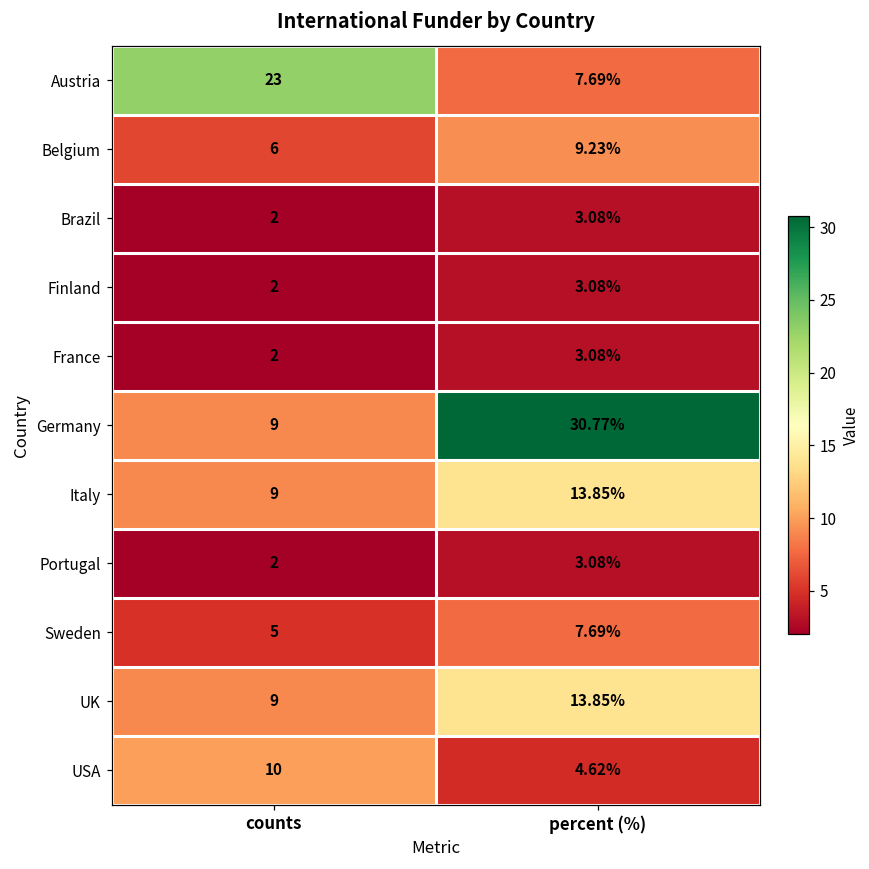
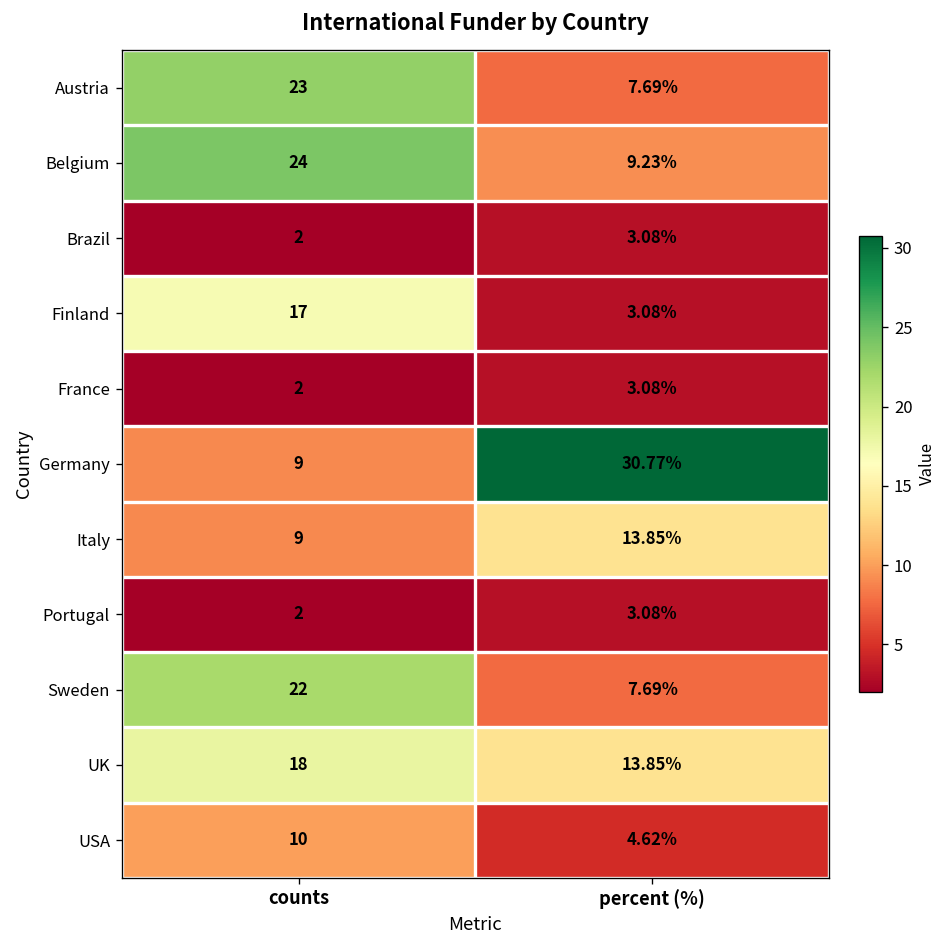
  {
    "Austria": {
      "counts": "23",
      "percent (%)": "7.69%"
    },
    "Belgium": {
-     "counts": "6",
+     "counts": "24",
      "percent (%)": "9.23%"
    },
    "Brazil": {
      "counts": "2",
      "percent (%)": "3.08%"
    },
    "Finland": {
-     "counts": "2",
+     "counts": "17",
      "percent (%)": "3.08%"
    },
    "France": {
      "counts": "2",
      "percent (%)": "3.08%"
    },
    "Germany": {
      "counts": "9",
      "percent (%)": "30.77%"
    },
    "Italy": {
      "counts": "9",
      "percent (%)": "13.85%"
    },
    "Portugal": {
      "counts": "2",
      "percent (%)": "3.08%"
    },
    "Sweden": {
-     "counts": "5",
+     "counts": "22",
      "percent (%)": "7.69%"
    },
    "UK": {
-     "counts": "9",
+     "counts": "18",
      "percent (%)": "13.85%"
    },
    "USA": {
      "counts": "10",
      "percent (%)": "4.62%"
    }
  }
